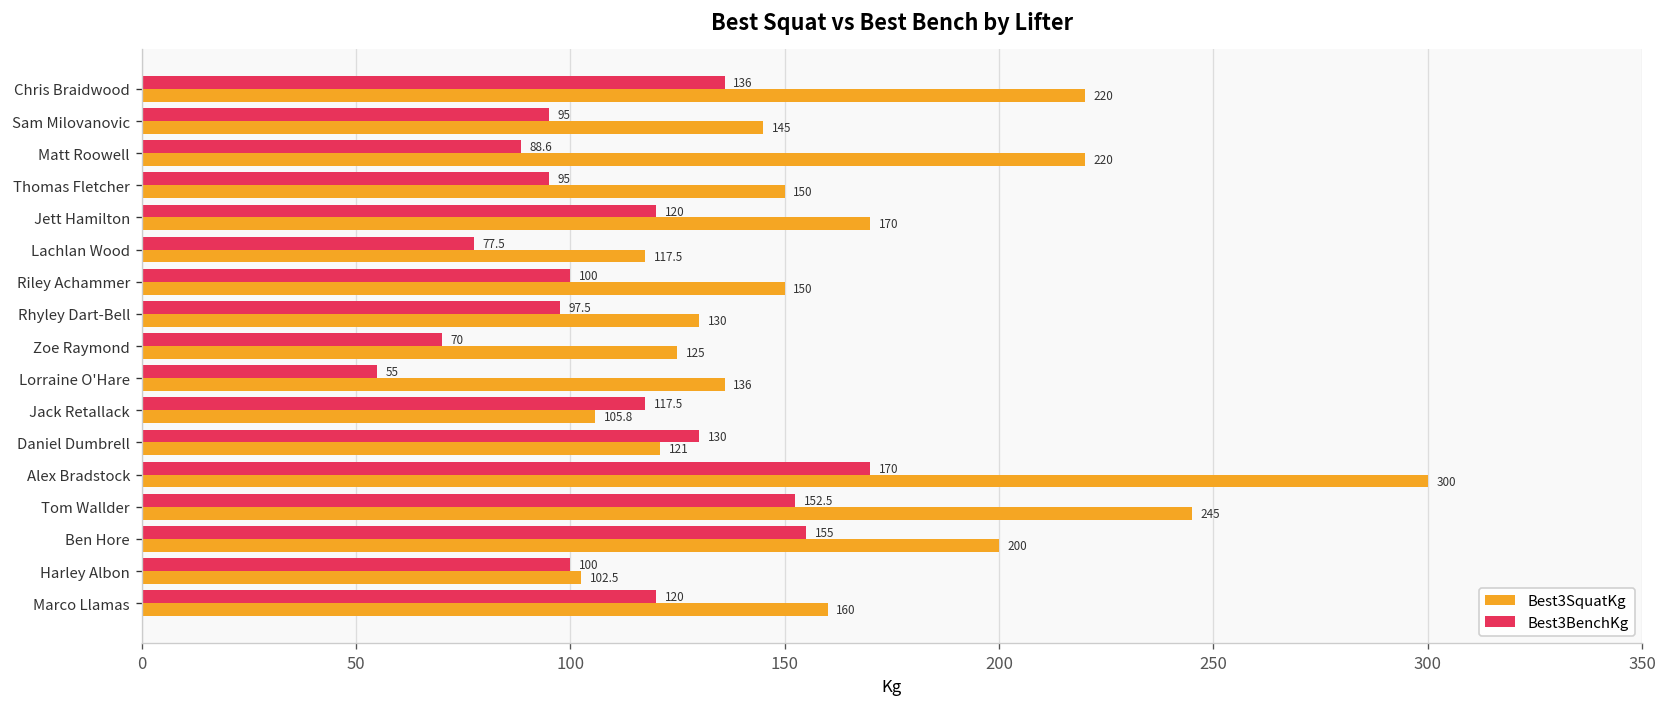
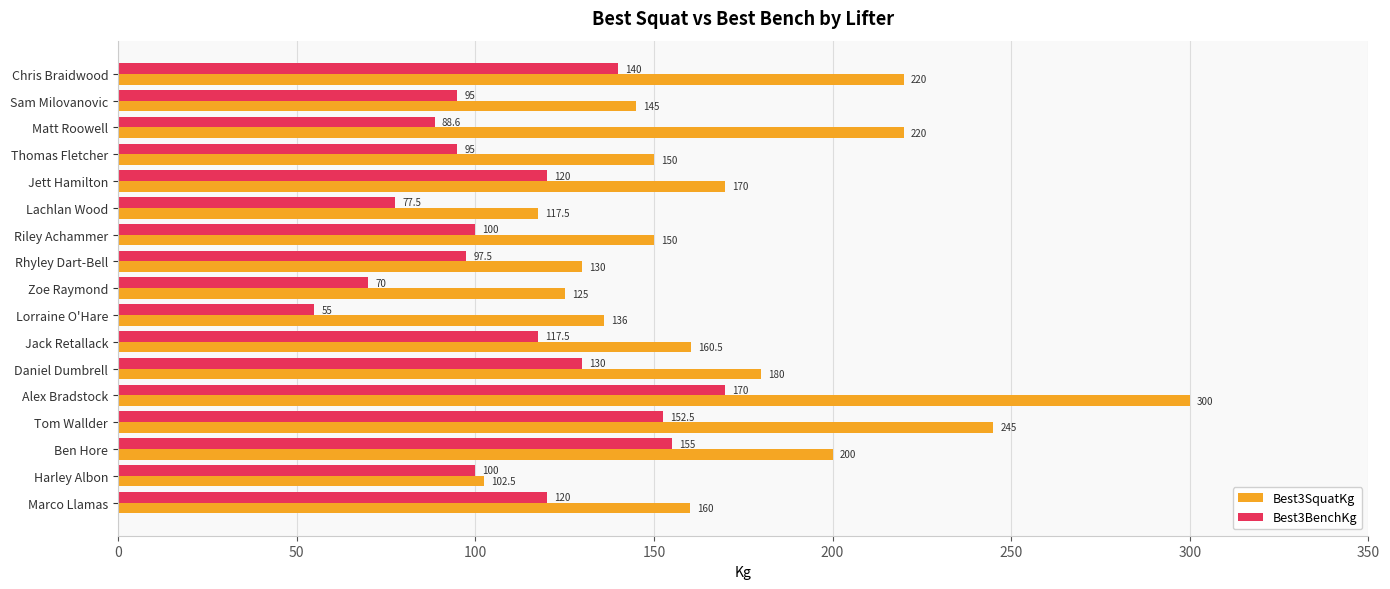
  {
    "Best3SquatKg": {
      "Chris Braidwood": 220,
      "Sam Milovanovic": 145,
      "Matt Roowell": 220,
      "Thomas Fletcher": 150,
      "Jett Hamilton": 170,
      "Lachlan Wood": 117.5,
      "Riley Achammer": 150,
      "Rhyley Dart-Bell": 130,
      "Zoe Raymond": 125,
      "Lorraine O'Hare": 136,
-     "Jack Retallack": 105.8,
-     "Daniel Dumbrell": 121,
+     "Jack Retallack": 160.5,
+     "Daniel Dumbrell": 180,
      "Alex Bradstock": 300,
      "Tom Wallder": 245,
      "Ben Hore": 200,
      "Harley Albon": 102.5,
      "Marco Llamas": 160
    },
    "Best3BenchKg": {
-     "Chris Braidwood": 136,
+     "Chris Braidwood": 140,
      "Sam Milovanovic": 95,
      "Matt Roowell": 88.6,
      "Thomas Fletcher": 95,
      "Jett Hamilton": 120,
      "Lachlan Wood": 77.5,
      "Riley Achammer": 100,
      "Rhyley Dart-Bell": 97.5,
      "Zoe Raymond": 70,
      "Lorraine O'Hare": 55,
      "Jack Retallack": 117.5,
      "Daniel Dumbrell": 130,
      "Alex Bradstock": 170,
      "Tom Wallder": 152.5,
      "Ben Hore": 155,
      "Harley Albon": 100,
      "Marco Llamas": 120
    }
  }
